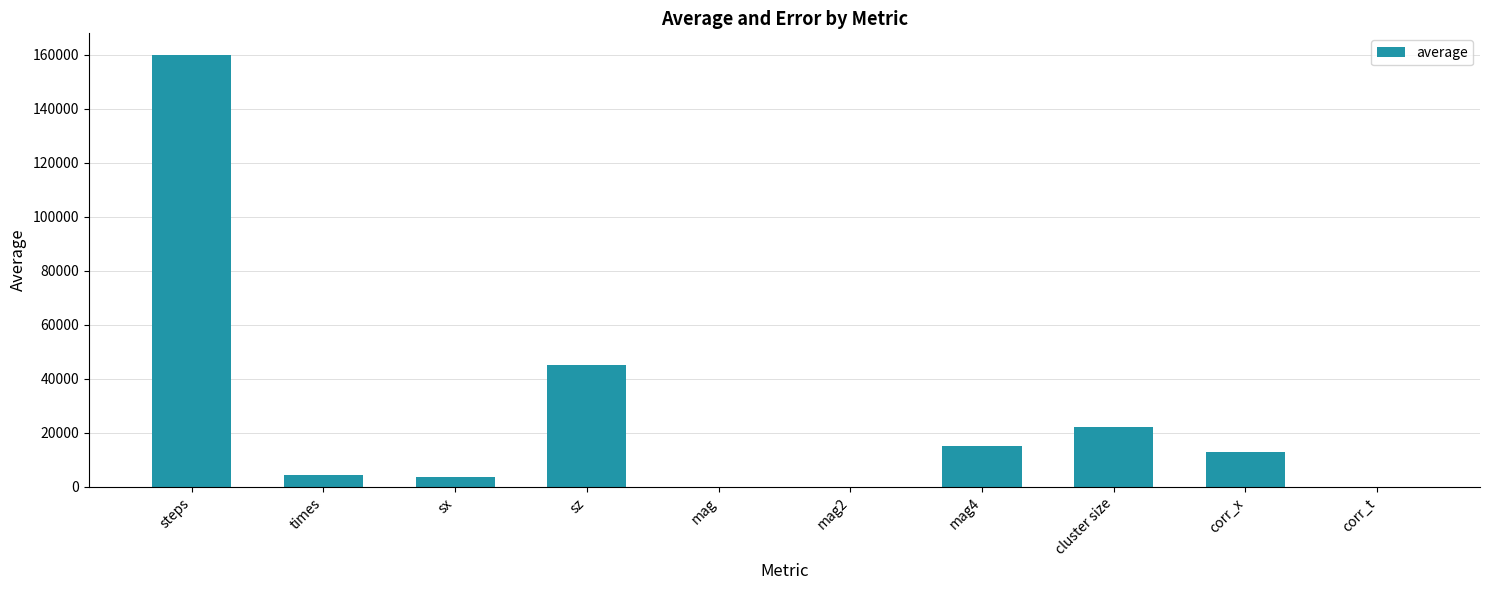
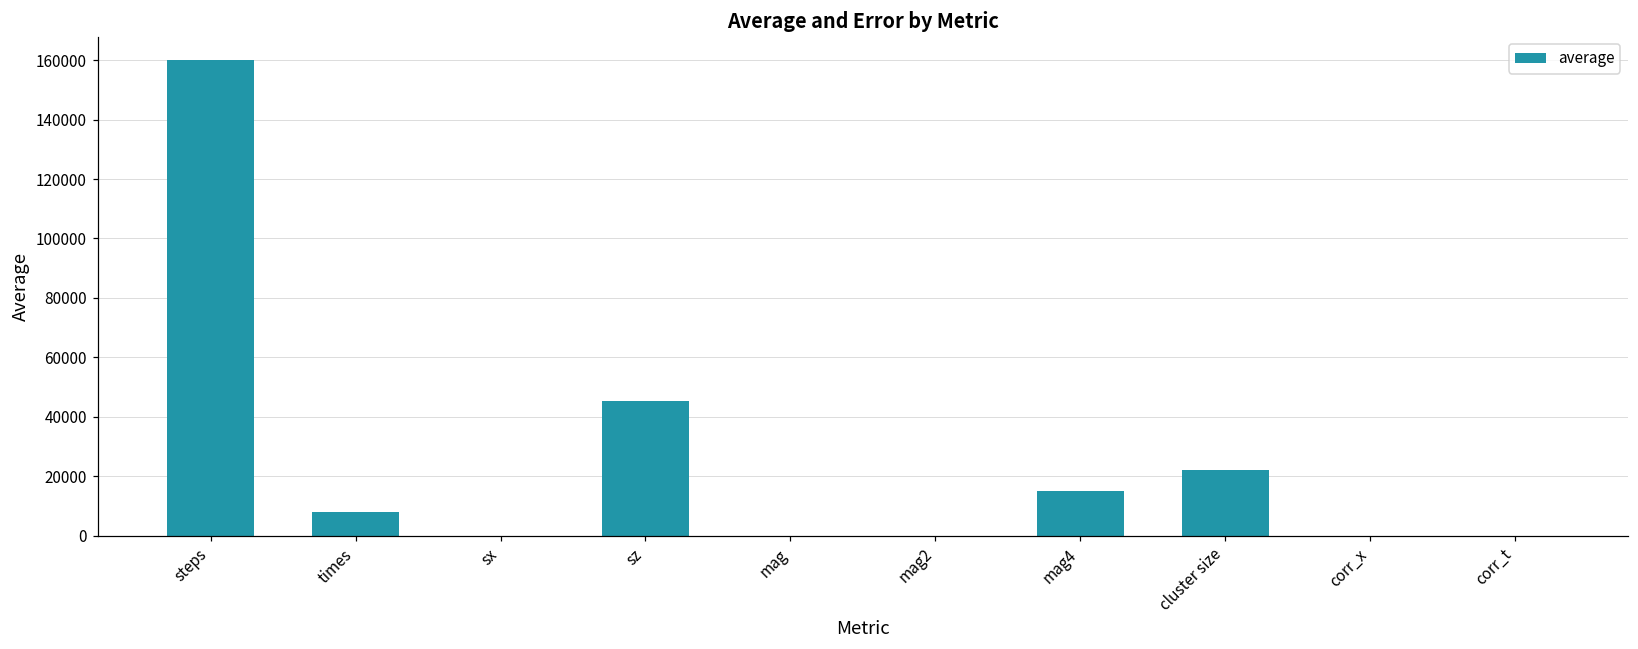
  {
    "steps": 160000,
-   "times": 4000,
-   "sx": 4000,
+   "times": 8000,
+   "sx": 0,
    "sz": 45000,
    "mag4": 15000,
    "cluster size": 22000,
-   "corr_x": 13000
+   "corr_x": 0
  }
